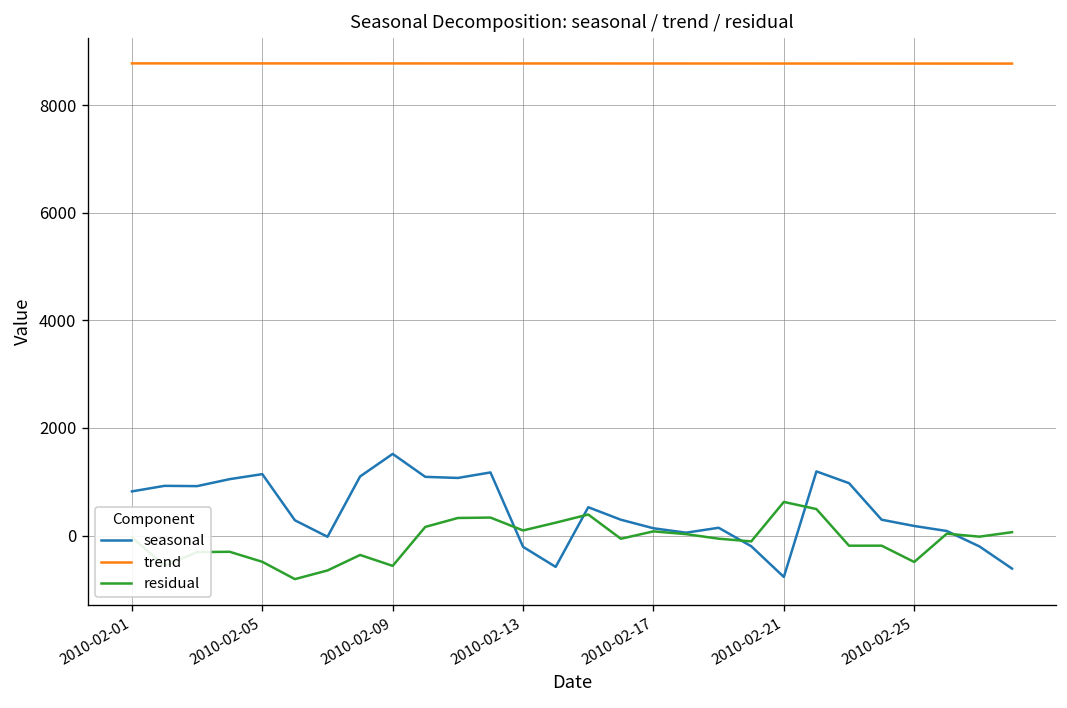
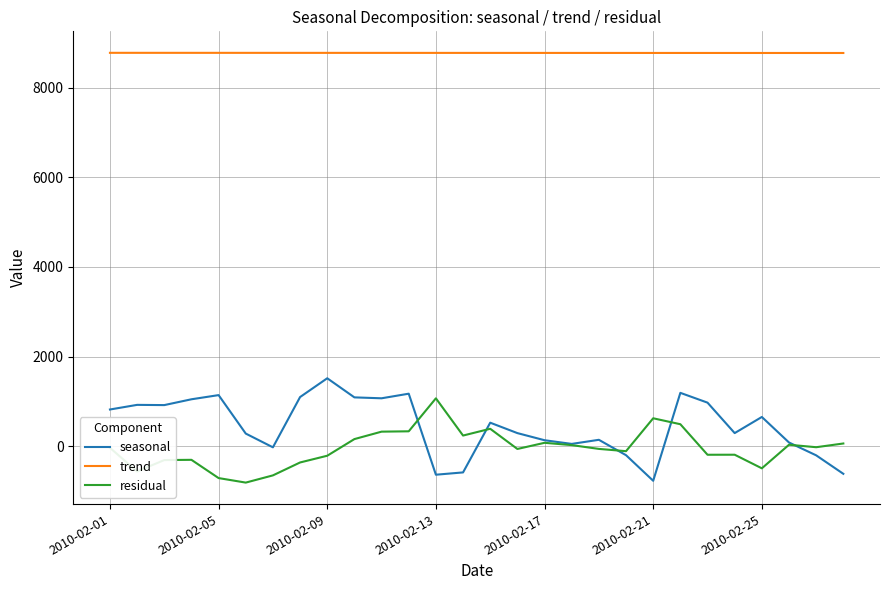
  {
    "seasonal": {
      "2010-02-01": 800,
      "2010-02-05": 1100,
      "2010-02-09": 1500,
-     "2010-02-13": -200,
+     "2010-02-13": -600,
      "2010-02-17": 100,
      "2010-02-21": -800,
-     "2010-02-25": 200
+     "2010-02-25": 700
    },
    "trend": {
      "2010-02-01": 8800,
      "2010-02-05": 8800,
      "2010-02-09": 8800,
      "2010-02-13": 8800,
      "2010-02-17": 8800,
      "2010-02-21": 8800,
      "2010-02-25": 8800
    },
    "residual": {
-     "2010-02-05": -500,
-     "2010-02-09": -600,
-     "2010-02-13": 100,
+     "2010-02-05": -700,
+     "2010-02-09": -200,
+     "2010-02-13": 1100,
      "2010-02-17": 100,
      "2010-02-21": 600,
      "2010-02-25": -500
    }
  }
